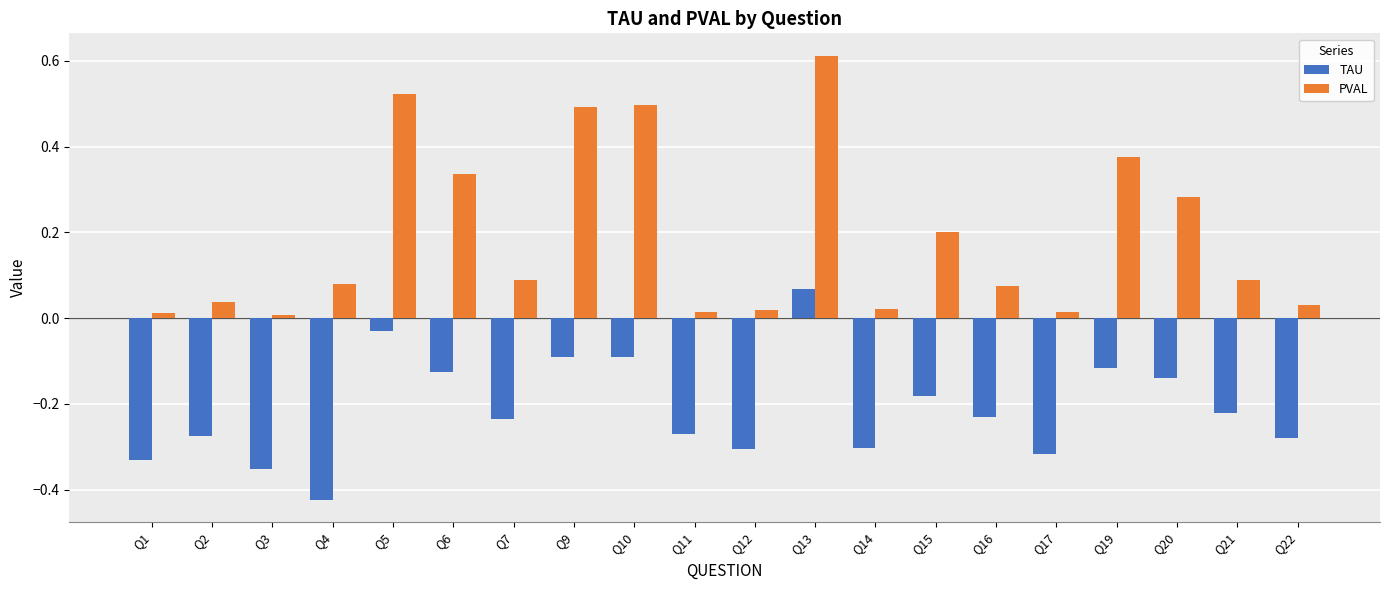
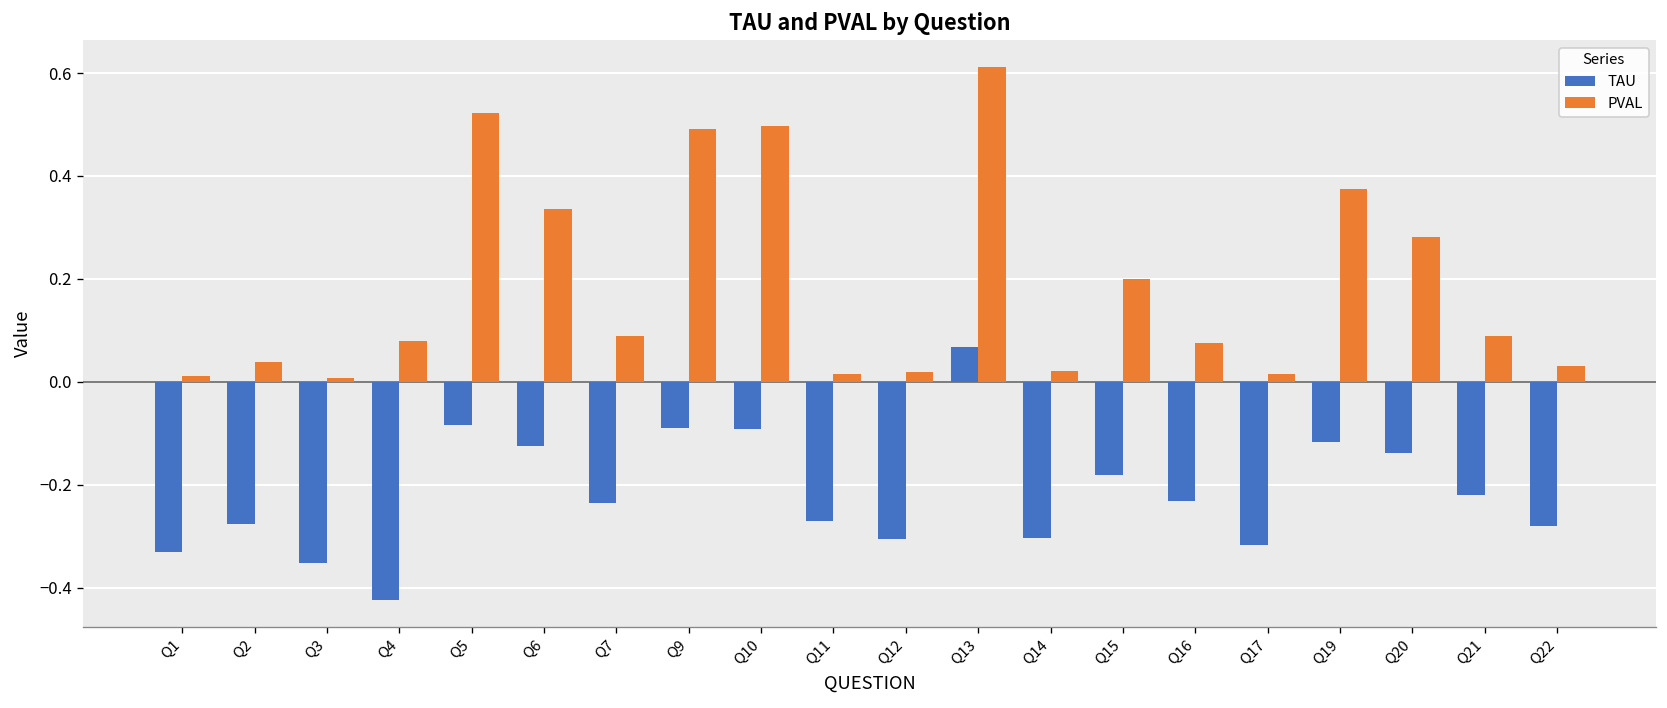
  {
    "TAU": {
      "Q1": -0.33,
      "Q2": -0.28,
      "Q3": -0.35,
      "Q4": -0.42,
-     "Q5": -0.03,
+     "Q5": -0.08,
      "Q6": -0.13,
      "Q7": -0.23,
      "Q9": -0.09,
      "Q10": -0.09,
      "Q11": -0.27,
      "Q12": -0.31,
      "Q13": 0.07,
      "Q14": -0.30,
      "Q15": -0.18,
      "Q16": -0.23,
      "Q17": -0.32,
      "Q19": -0.12,
      "Q20": -0.14,
      "Q21": -0.22,
      "Q22": -0.28
    },
    "PVAL": {
      "Q1": 0.01,
      "Q2": 0.04,
      "Q3": 0.01,
      "Q4": 0.08,
      "Q5": 0.52,
      "Q6": 0.34,
      "Q7": 0.09,
      "Q9": 0.49,
      "Q10": 0.50,
      "Q11": 0.02,
      "Q12": 0.02,
      "Q13": 0.61,
      "Q14": 0.02,
      "Q15": 0.20,
      "Q16": 0.07,
      "Q17": 0.02,
      "Q19": 0.38,
      "Q20": 0.28,
      "Q21": 0.09,
      "Q22": 0.03
    }
  }
